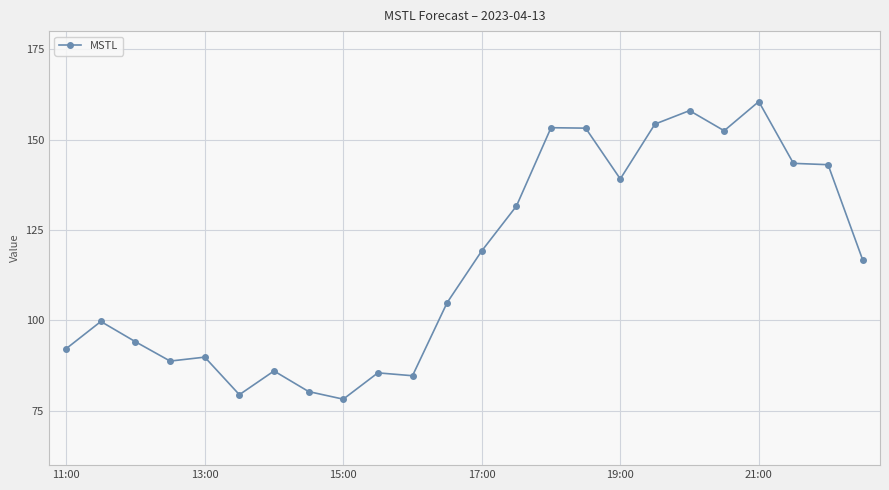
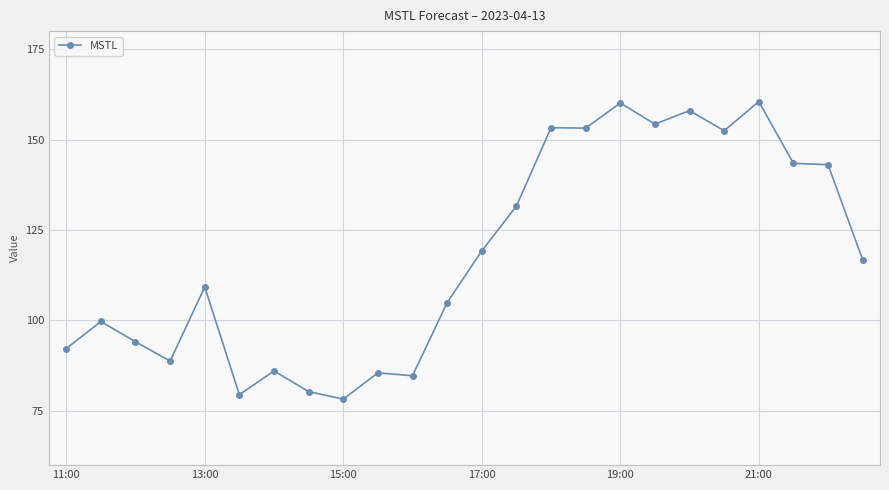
  {
    "11:00": 92,
-   "13:00": 90,
+   "13:00": 109,
    "15:00": 78,
    "17:00": 119,
-   "19:00": 139,
+   "19:00": 160,
    "21:00": 161
  }
